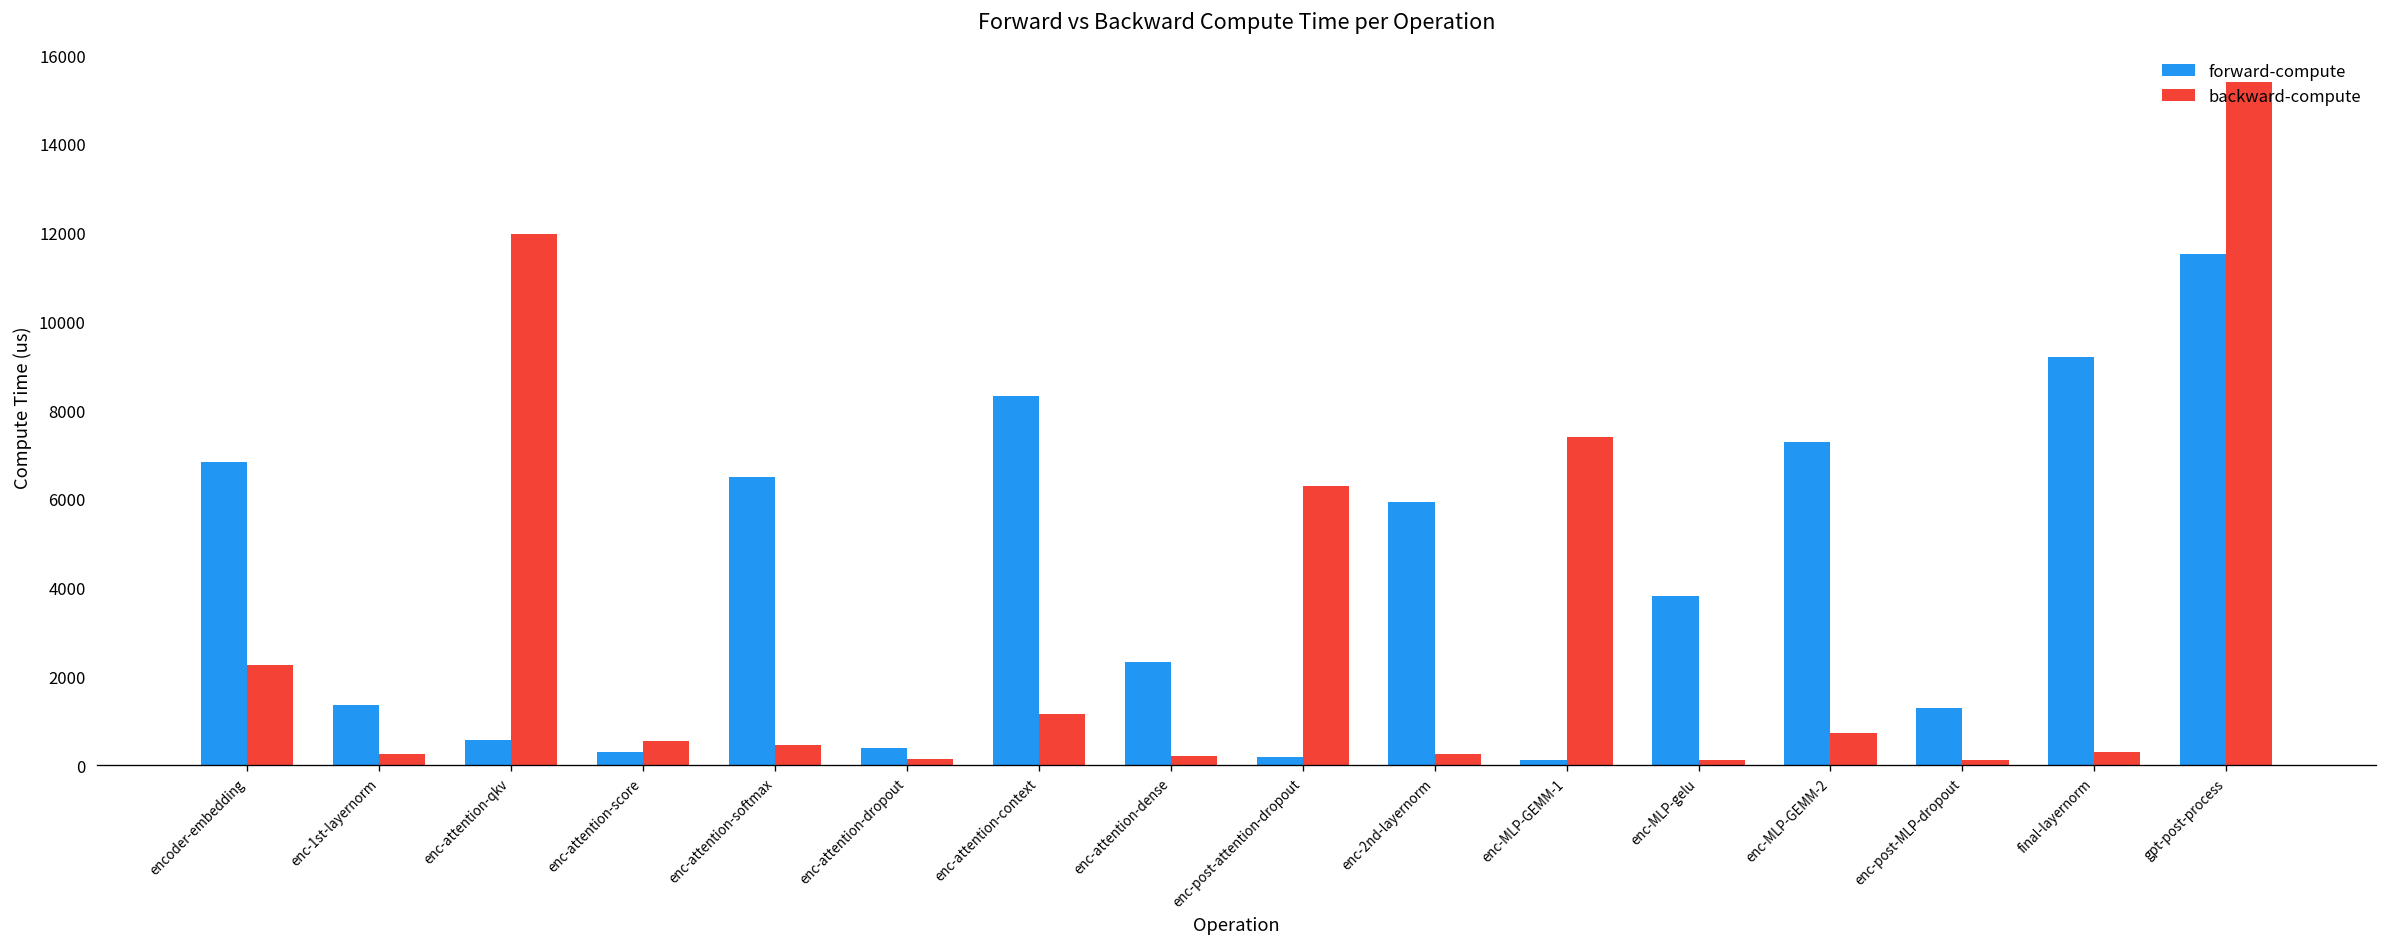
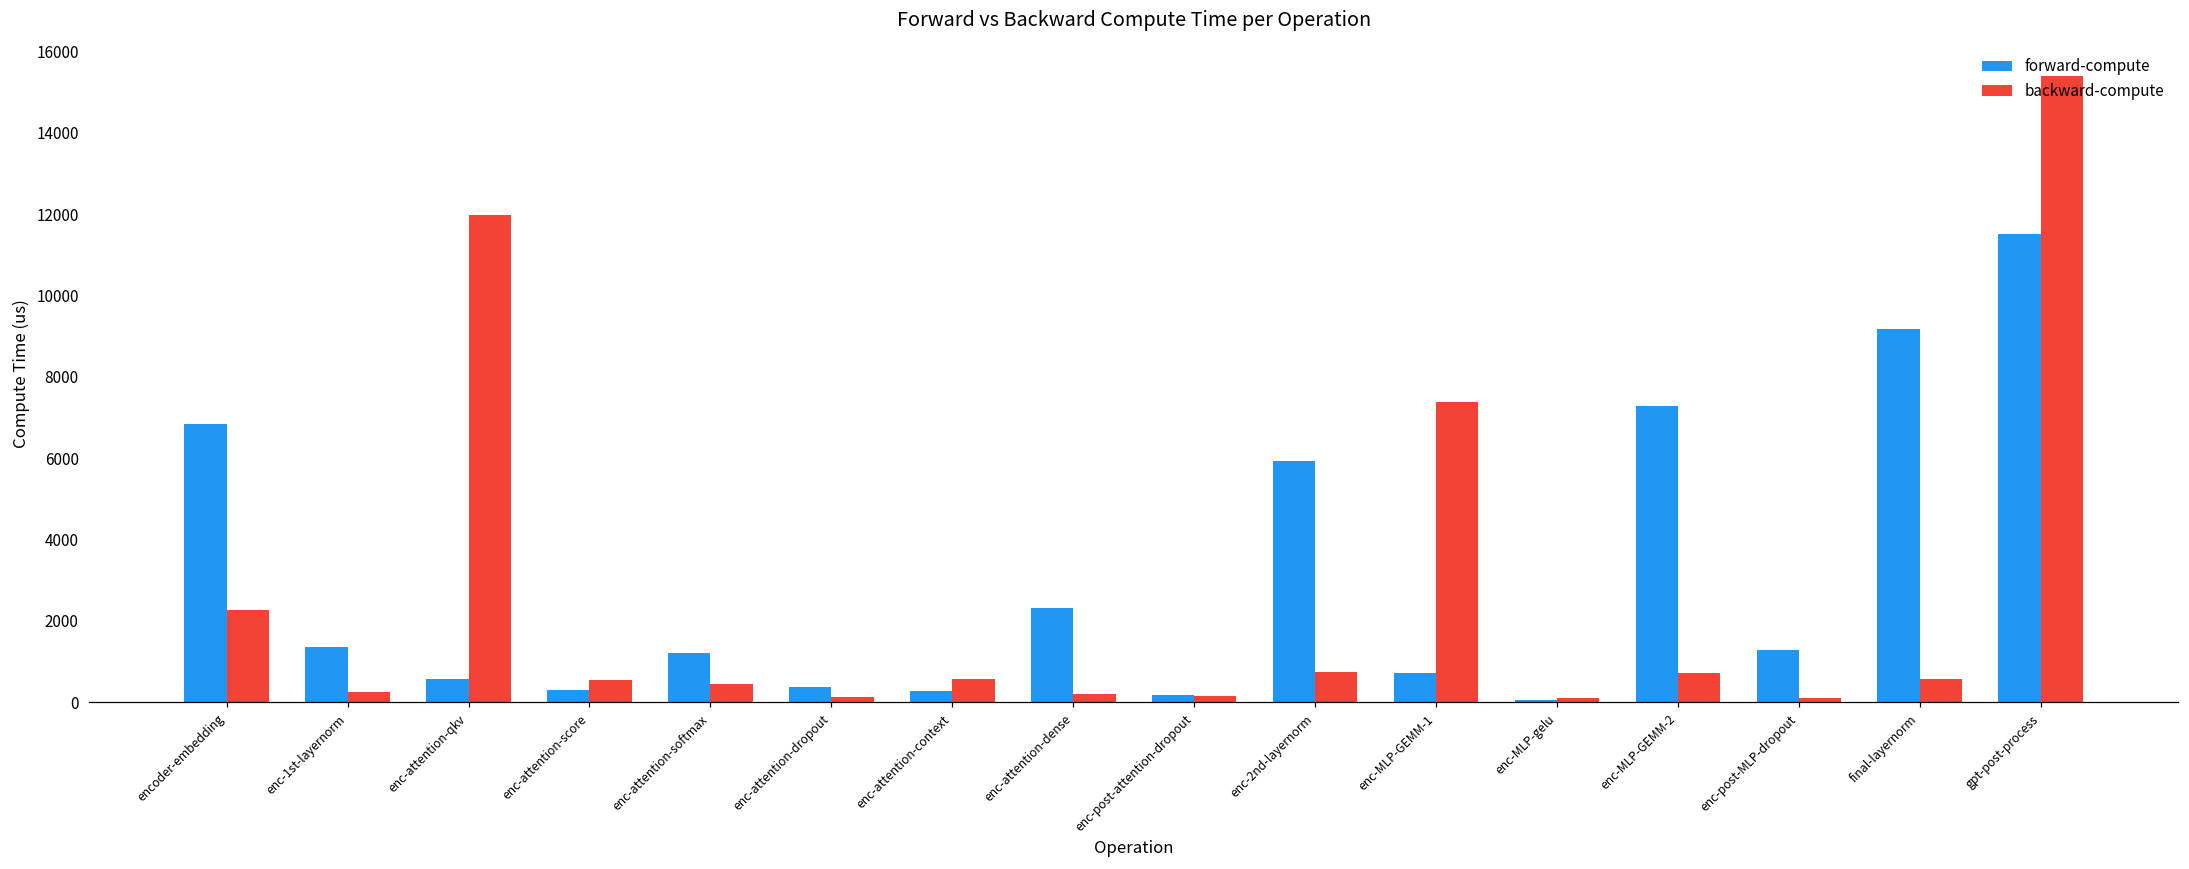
  {
    "forward-compute": {
      "encoder-embedding": 6800,
      "enc-1st-layernorm": 1400,
      "enc-attention-qkv": 600,
      "enc-attention-score": 300,
-     "enc-attention-softmax": 6500,
+     "enc-attention-softmax": 1200,
      "enc-attention-dropout": 400,
-     "enc-attention-context": 8300,
+     "enc-attention-context": 300,
      "enc-attention-dense": 2300,
      "enc-post-attention-dropout": 200,
      "enc-2nd-layernorm": 5900,
-     "enc-MLP-GEMM-1": 100,
-     "enc-MLP-gelu": 3800,
+     "enc-MLP-GEMM-1": 700,
+     "enc-MLP-gelu": 100,
      "enc-MLP-GEMM-2": 7300,
      "enc-post-MLP-dropout": 1300,
      "final-layernorm": 9200,
      "gpt-post-process": 11500
    },
    "backward-compute": {
      "encoder-embedding": 2300,
      "enc-1st-layernorm": 300,
      "enc-attention-qkv": 12000,
      "enc-attention-score": 500,
      "enc-attention-softmax": 500,
      "enc-attention-dropout": 100,
-     "enc-attention-context": 1100,
+     "enc-attention-context": 600,
      "enc-attention-dense": 200,
-     "enc-post-attention-dropout": 6300,
-     "enc-2nd-layernorm": 300,
+     "enc-post-attention-dropout": 100,
+     "enc-2nd-layernorm": 700,
      "enc-MLP-GEMM-1": 7400,
      "enc-MLP-gelu": 100,
      "enc-MLP-GEMM-2": 700,
      "enc-post-MLP-dropout": 100,
-     "final-layernorm": 300,
+     "final-layernorm": 600,
      "gpt-post-process": 15400
    }
  }
